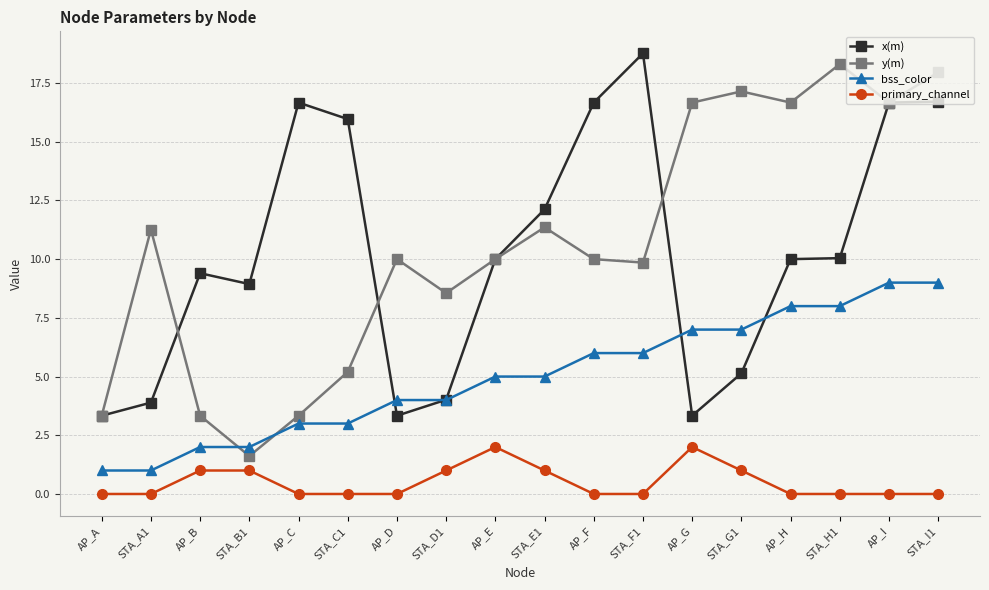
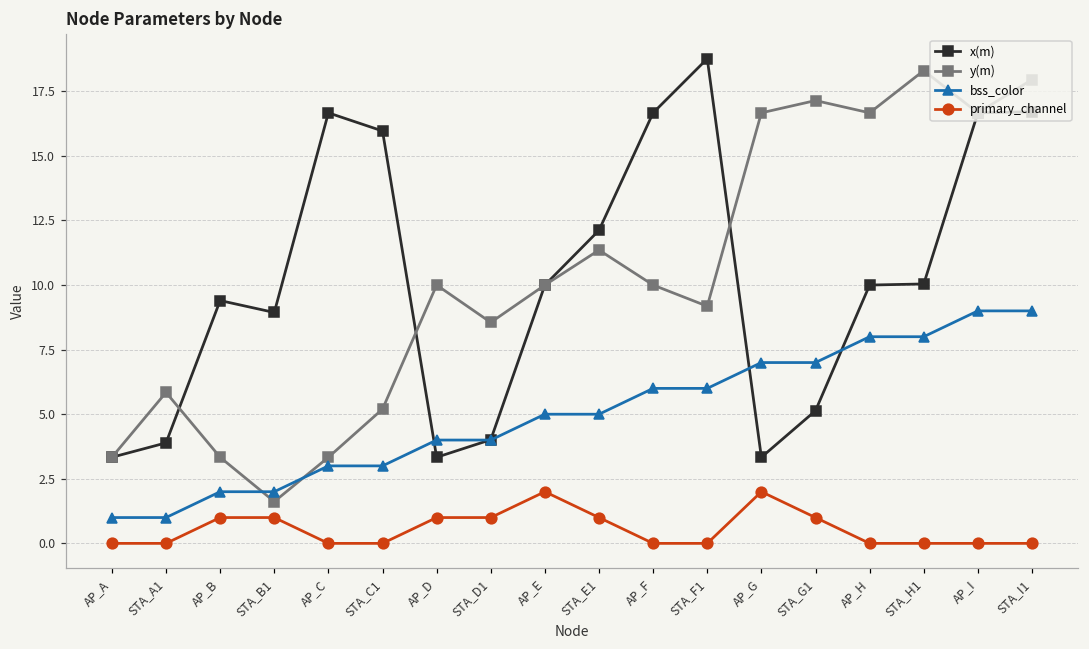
  {
    "x(m)": {
      "STA_A1": 3.9,
      "AP_B": 9.4,
      "STA_B1": 8.9,
      "AP_C": 16.7,
      "STA_C1": 16.0,
      "AP_D": 3.3,
      "STA_E1": 12.1,
      "AP_F": 16.7,
      "STA_F1": 18.8,
      "AP_G": 3.3,
      "STA_G1": 5.1,
      "AP_H": 10.0,
      "STA_H1": 10.0
    },
    "y(m)": {
-     "STA_A1": 11.3,
+     "STA_A1": 5.8,
      "AP_B": 3.3,
      "STA_B1": 1.6,
      "AP_C": 3.3,
      "STA_C1": 5.2,
      "AP_D": 10.0,
      "STA_D1": 8.6,
      "STA_E1": 11.4,
      "AP_F": 10.0,
-     "STA_F1": 9.9,
+     "STA_F1": 9.2,
      "AP_G": 16.7,
      "STA_G1": 17.1,
      "AP_H": 16.7,
      "STA_H1": 18.3
    },
    "bss_color": {
      "AP_A": 1.0,
      "STA_A1": 1.0,
      "AP_B": 2.0,
      "STA_B1": 2.0,
      "AP_C": 3.0,
      "STA_C1": 3.0,
      "AP_D": 4.0,
      "AP_E": 5.0,
      "STA_E1": 5.0,
      "AP_F": 6.0,
      "STA_F1": 6.0,
      "AP_G": 7.0,
      "STA_G1": 7.0,
      "AP_H": 8.0,
      "STA_H1": 8.0,
      "AP_I": 9.0,
      "STA_I1": 9.0
    },
    "primary_channel": {
      "AP_A": 0,
      "STA_A1": 0,
      "AP_B": 1,
      "STA_B1": 1,
      "AP_C": 0,
      "STA_C1": 0,
-     "AP_D": 0,
+     "AP_D": 1,
      "STA_D1": 1,
      "AP_E": 2,
      "STA_E1": 1,
      "AP_F": 0,
      "STA_F1": 0,
      "AP_G": 2,
      "STA_G1": 1,
      "AP_H": 0,
      "STA_H1": 0,
      "AP_I": 0,
      "STA_I1": 0
    }
  }
